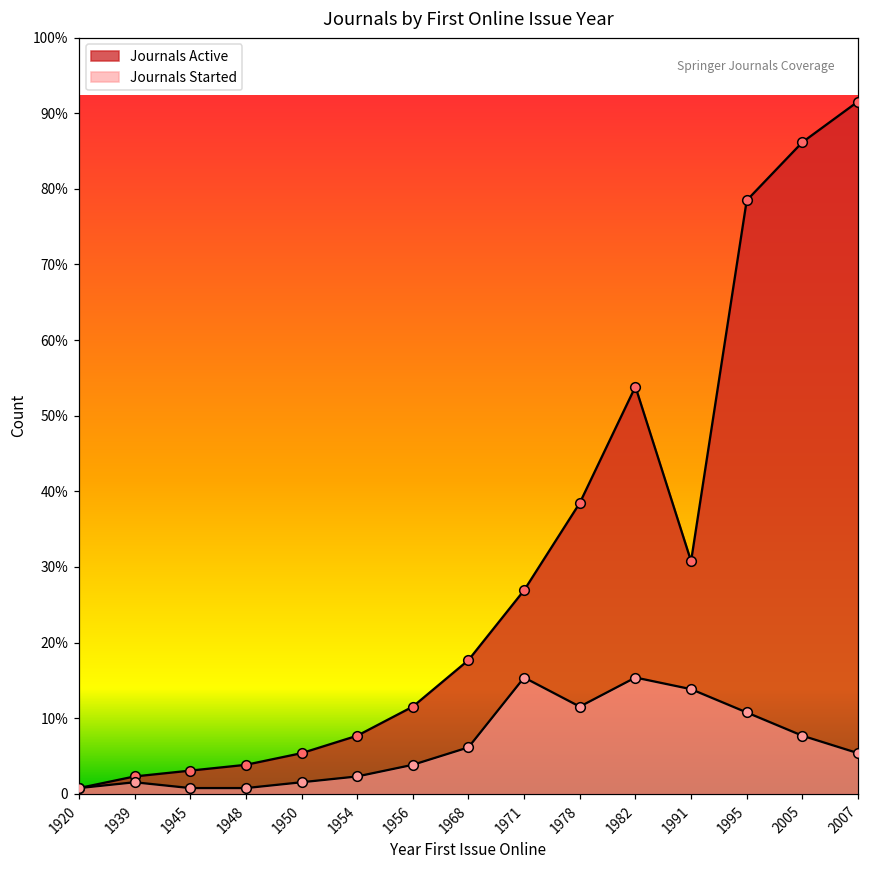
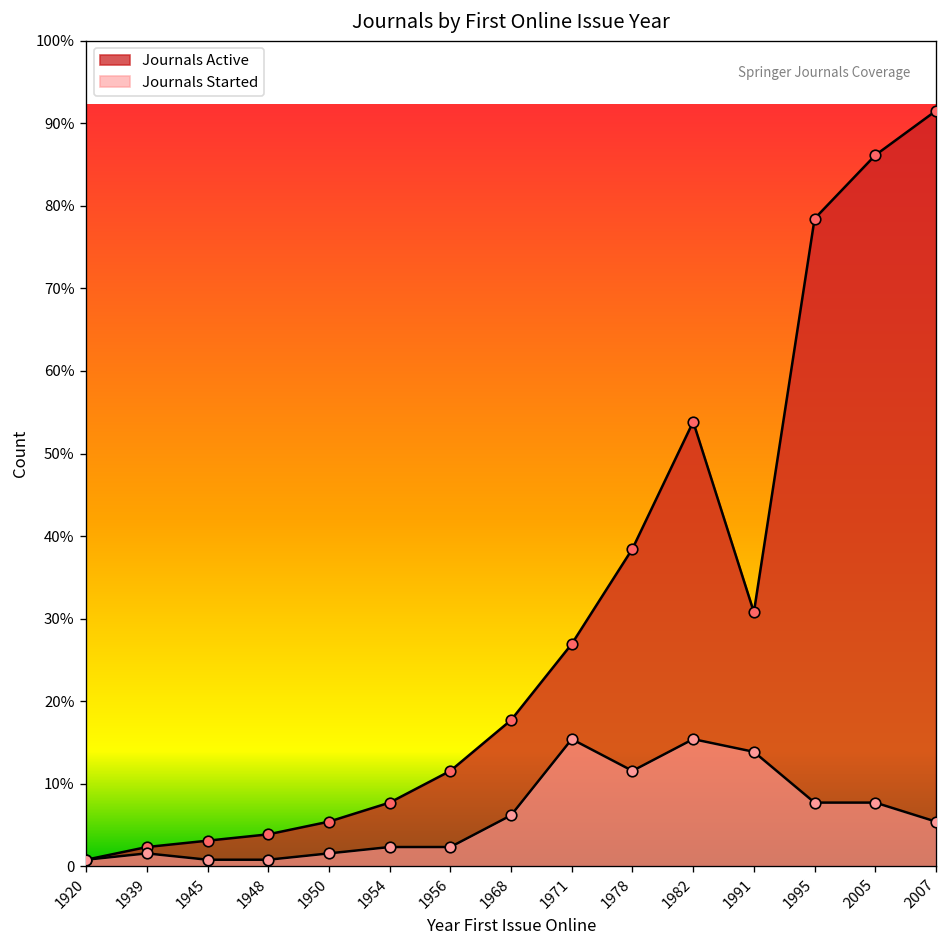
  {
    "Journals Active": {
      "1939": "2%",
      "1945": "3%",
      "1948": "4%",
      "1950": "5%",
      "1954": "8%",
      "1956": "12%",
      "1968": "18%",
      "1971": "27%",
      "1978": "38%",
      "1982": "54%",
      "1991": "31%",
      "1995": "78%",
      "2005": "86%",
      "2007": "92%"
    },
    "Journals Started": {
      "1939": "2%",
      "1945": "1%",
      "1948": "1%",
      "1950": "2%",
      "1954": "2%",
-     "1956": "4%",
+     "1956": "2%",
      "1968": "6%",
      "1971": "15%",
      "1978": "12%",
      "1982": "15%",
      "1991": "14%",
-     "1995": "11%",
+     "1995": "8%",
      "2005": "8%",
      "2007": "5%"
    }
  }
